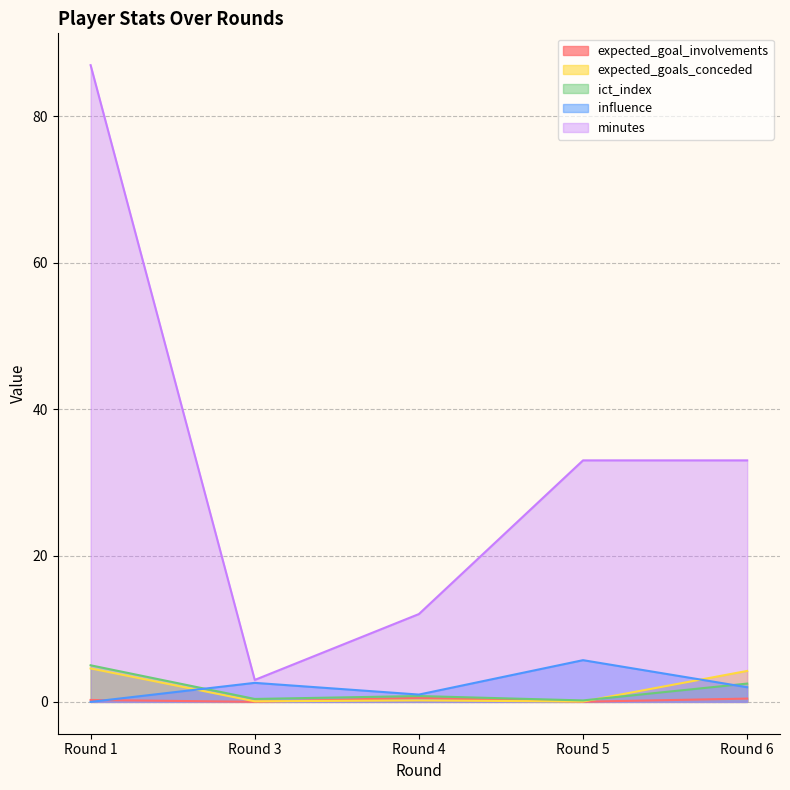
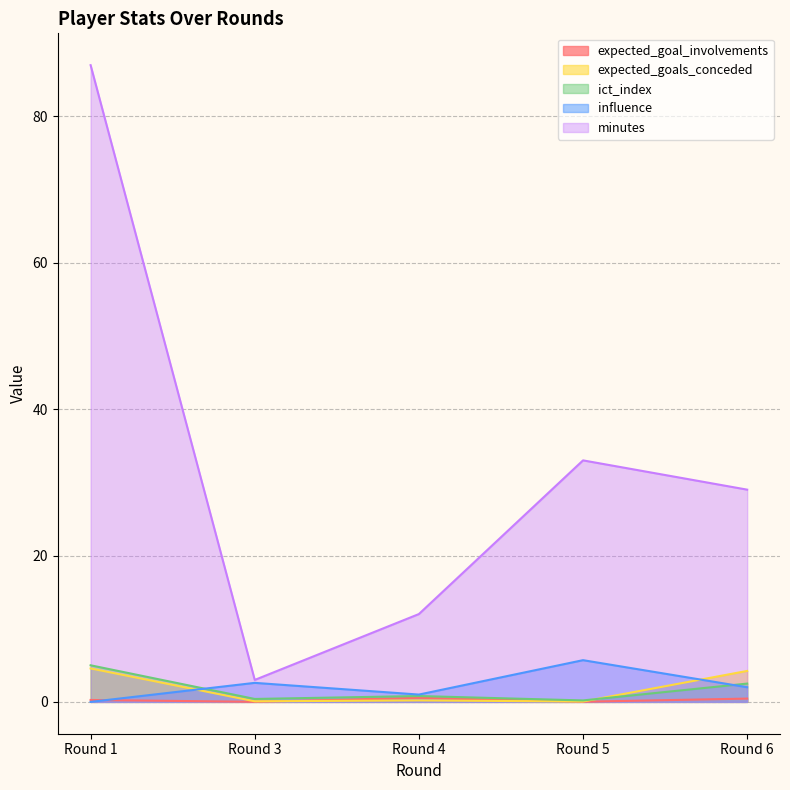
  {
    "expected_goal_involvements": {
      "Round 6": 0
    },
    "expected_goals_conceded": {
      "Round 1": 5,
      "Round 4": 0,
      "Round 6": 4
    },
    "ict_index": {
      "Round 1": 5,
      "Round 6": 3
    },
    "influence": {
      "Round 3": 3,
      "Round 5": 6,
      "Round 6": 2
    },
    "minutes": {
      "Round 1": 87,
      "Round 3": 3,
      "Round 4": 12,
      "Round 5": 33,
-     "Round 6": 33
+     "Round 6": 29
    }
  }
